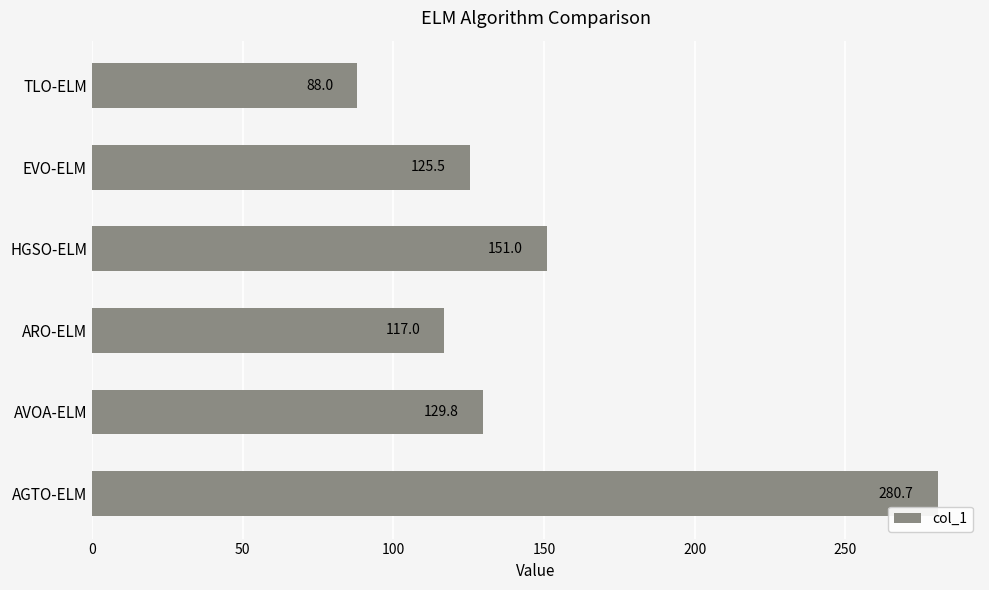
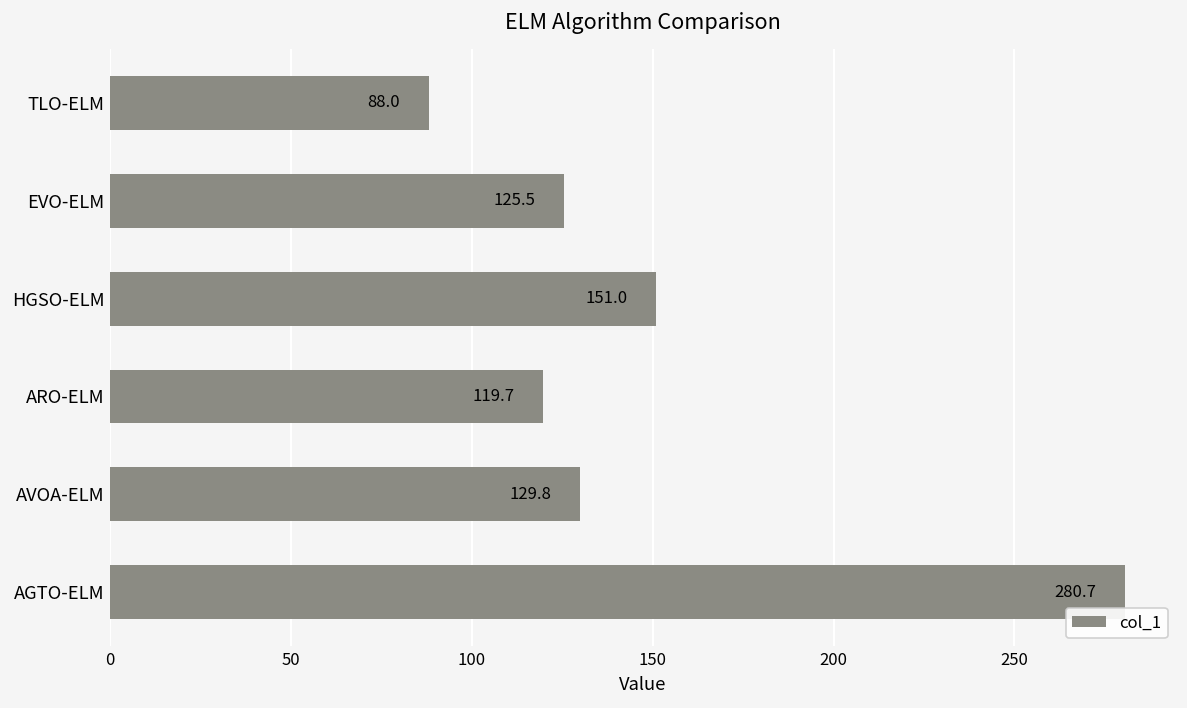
  {
    "TLO-ELM": 88.0,
    "EVO-ELM": 125.5,
    "HGSO-ELM": 151.0,
-   "ARO-ELM": 117.0,
+   "ARO-ELM": 119.7,
    "AVOA-ELM": 129.8,
    "AGTO-ELM": 280.7
  }
